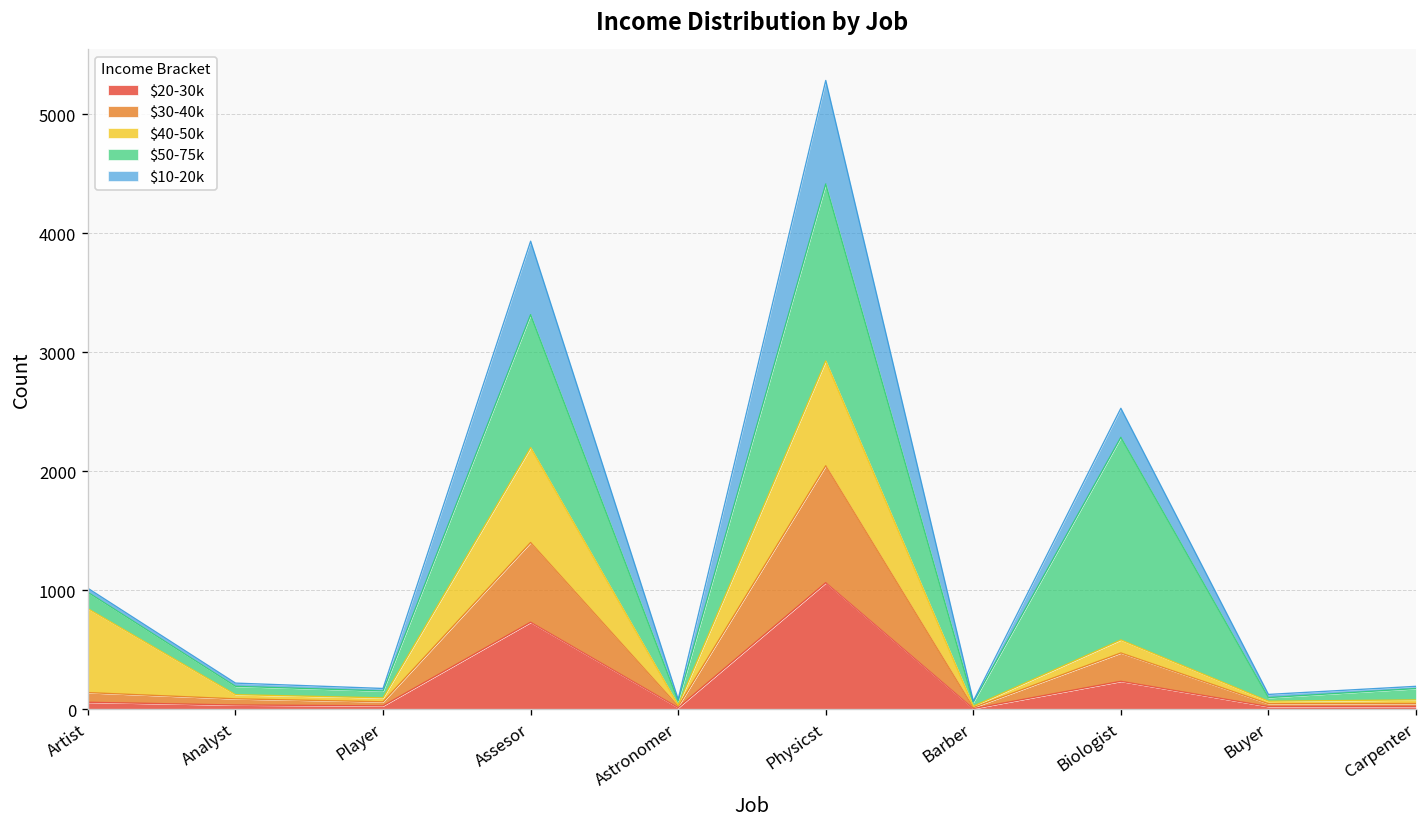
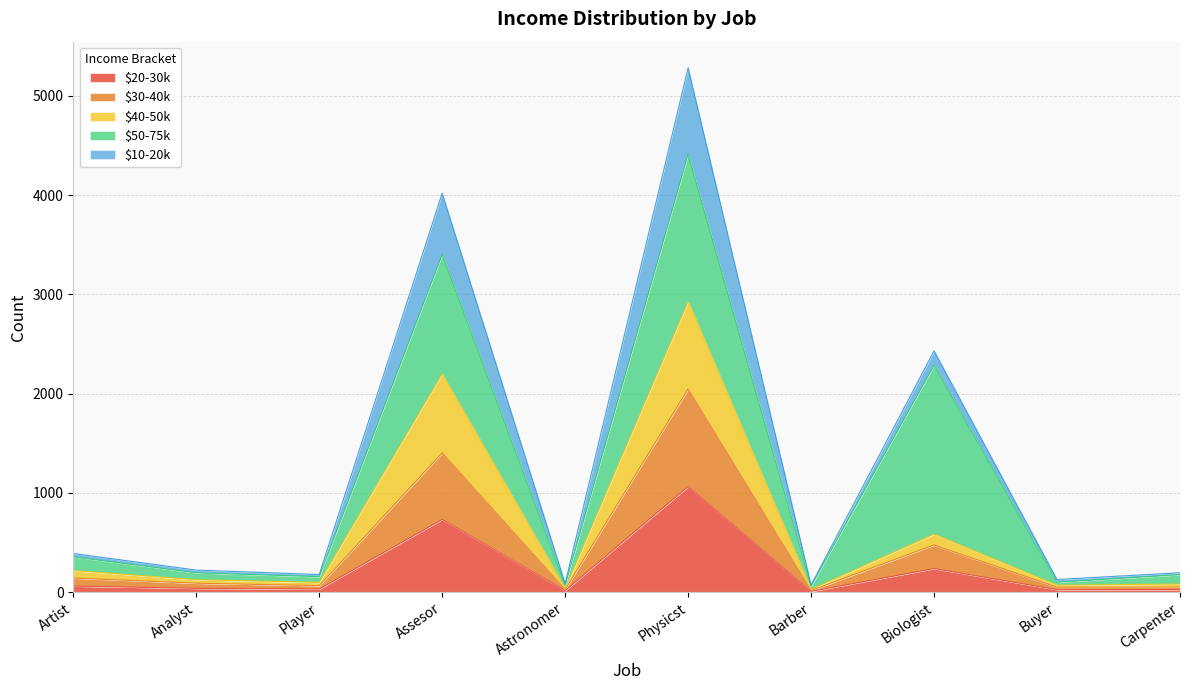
  {
    "$40-50k": {
-     "Artist": 700,
+     "Artist": 100,
      "Analyst": 0,
      "Player": 0,
      "Assesor": 800,
      "Physicst": 900,
      "Biologist": 100,
      "Carpenter": 0
    },
    "$50-75k": {
      "Artist": 100,
      "Analyst": 100,
-     "Assesor": 1100,
+     "Assesor": 1200,
      "Physicst": 1500,
      "Biologist": 1700,
      "Buyer": 0
    },
    "$10-20k": {
      "Artist": 0,
      "Analyst": 0,
      "Assesor": 600,
      "Physicst": 900,
-     "Biologist": 200,
+     "Biologist": 100,
      "Buyer": 0
    }
  }
